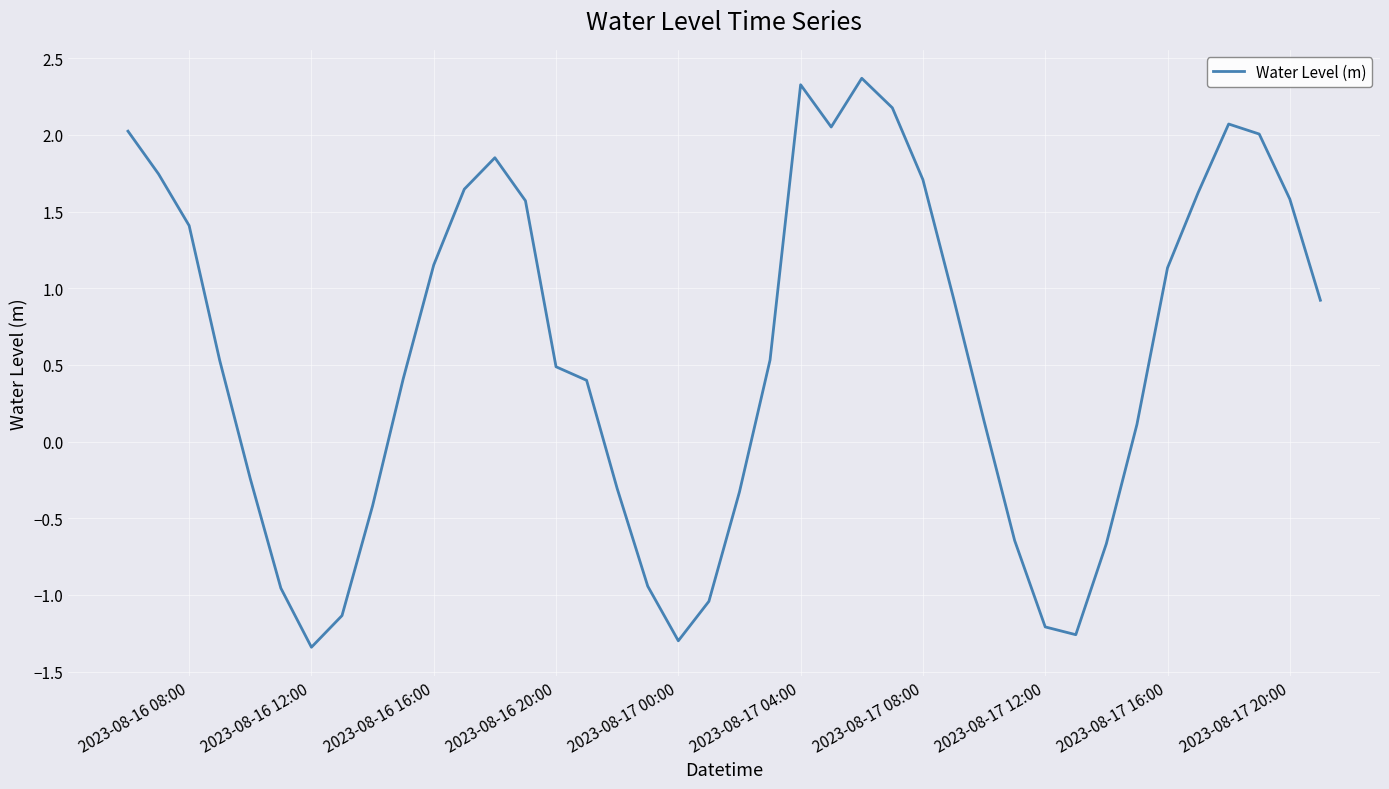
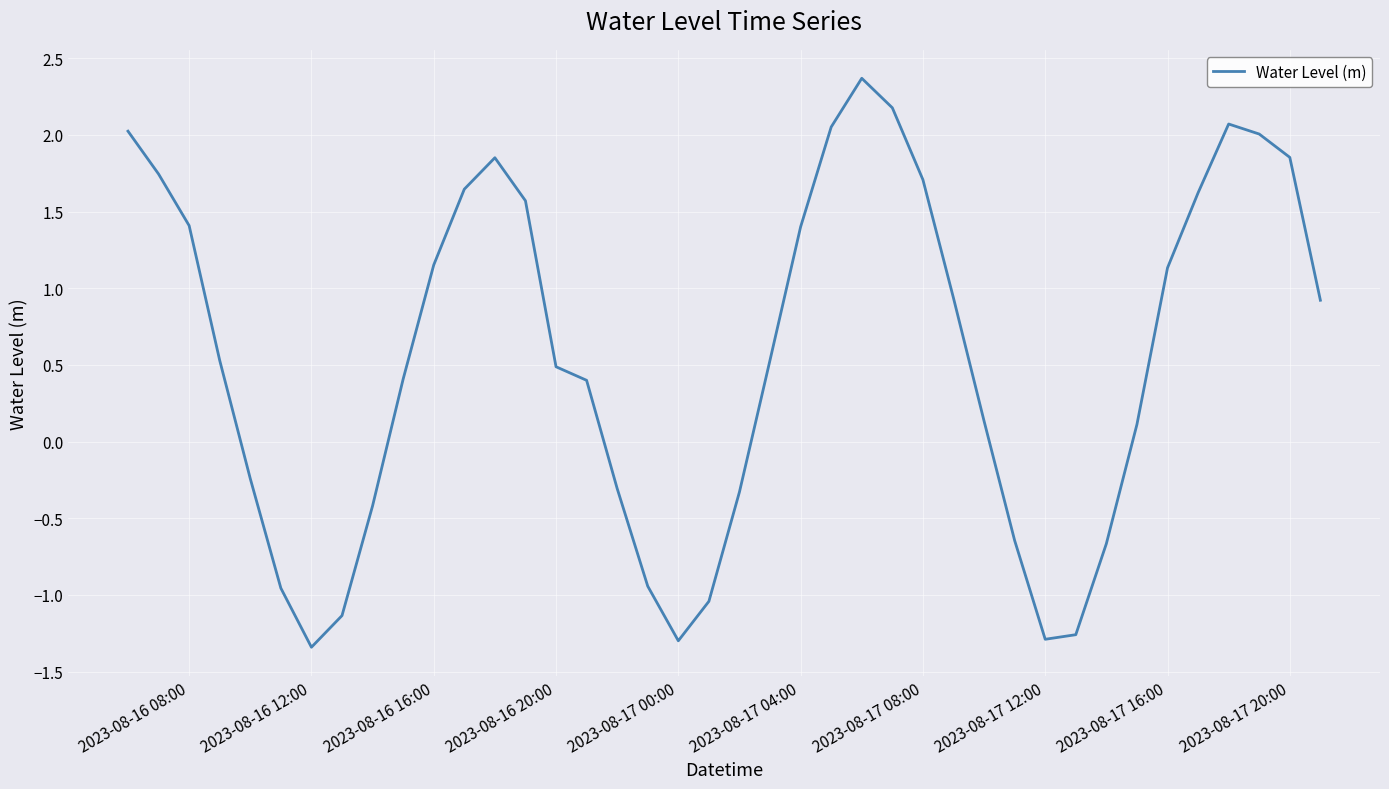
  {
    "2023-08-16 08:00": 1.41,
    "2023-08-16 12:00": -1.34,
    "2023-08-16 16:00": 1.15,
    "2023-08-16 20:00": 0.49,
    "2023-08-17 00:00": -1.30,
-   "2023-08-17 04:00": 2.33,
+   "2023-08-17 04:00": 1.40,
    "2023-08-17 08:00": 1.71,
-   "2023-08-17 12:00": -1.21,
+   "2023-08-17 12:00": -1.29,
    "2023-08-17 16:00": 1.13,
-   "2023-08-17 20:00": 1.58
+   "2023-08-17 20:00": 1.85
  }
